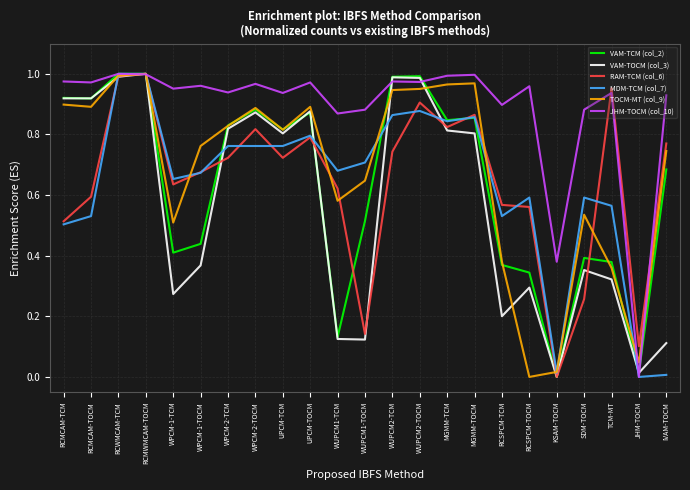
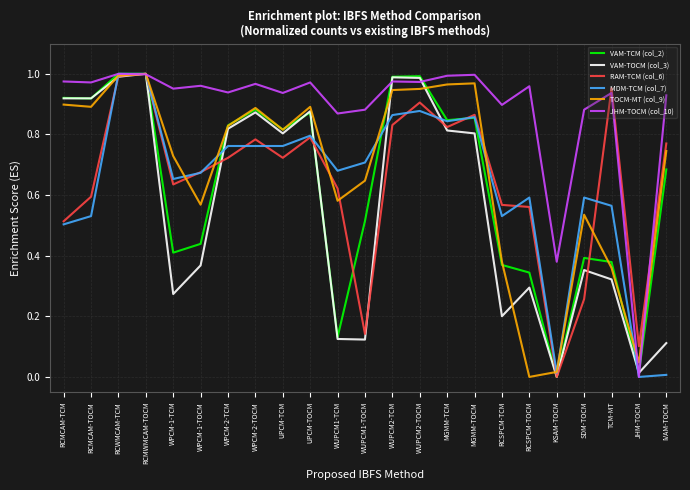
  {
    "VAM-TCM (col_2)": {
      "WPCM-1-TCM": 0.41,
      "WPCM-1-TOCM": 0.44,
      "WUPCM1-TOCM": 0.51,
      "RCSPCM-TCM": 0.37,
      "RCSPCM-TOCM": 0.34,
      "SDM-TOCM": 0.39,
      "TCM-MT": 0.38,
      "IVAM-TOCM": 0.68
    },
    "VAM-TOCM (col_3)": {
      "WPCM-1-TCM": 0.27,
      "WPCM-1-TOCM": 0.37,
      "WPCM-2-TCM": 0.82,
      "WPCM-2-TOCM": 0.87,
      "UPCM-TCM": 0.80,
      "WUPCM1-TOCM": 0.12,
      "MGMM-TCM": 0.81,
      "MGMM-TOCM": 0.80,
      "RCSPCM-TCM": 0.20,
      "RCSPCM-TOCM": 0.29,
      "SDM-TOCM": 0.35,
      "TCM-MT": 0.32,
      "IVAM-TOCM": 0.11
    },
    "RAM-TCM (col_6)": {
      "RCMCAM-TCM": 0.51,
      "RCMCAM-TOCM": 0.59,
      "WPCM-1-TCM": 0.64,
      "WPCM-2-TCM": 0.72,
-     "WPCM-2-TOCM": 0.82,
+     "WPCM-2-TOCM": 0.78,
      "UPCM-TCM": 0.72,
      "WUPCM1-TCM": 0.62,
      "WUPCM1-TOCM": 0.14,
-     "WUPCM2-TCM": 0.74,
+     "WUPCM2-TCM": 0.83,
      "WUPCM2-TOCM": 0.91,
      "MGMM-TCM": 0.82,
      "RCSPCM-TCM": 0.57,
      "RCSPCM-TOCM": 0.56,
      "SDM-TOCM": 0.26,
      "JHM-TOCM": 0.10,
      "IVAM-TOCM": 0.77
    },
    "MDM-TCM (col_7)": {
      "RCMCAM-TCM": 0.50,
      "RCMCAM-TOCM": 0.53,
      "WPCM-1-TCM": 0.65,
      "WPCM-2-TCM": 0.76,
      "WPCM-2-TOCM": 0.76,
      "UPCM-TCM": 0.76,
      "WUPCM1-TCM": 0.68,
      "WUPCM1-TOCM": 0.71,
      "WUPCM2-TCM": 0.86,
      "WUPCM2-TOCM": 0.88,
      "RCSPCM-TCM": 0.53,
      "RCSPCM-TOCM": 0.59,
      "SDM-TOCM": 0.59,
      "TCM-MT": 0.56,
      "IVAM-TOCM": 0.01
    },
    "TOCM-MT (col_9)": {
      "RCMCAM-TCM": 0.90,
      "RCMCAM-TOCM": 0.89,
-     "WPCM-1-TCM": 0.51,
-     "WPCM-1-TOCM": 0.76,
+     "WPCM-1-TCM": 0.73,
+     "WPCM-1-TOCM": 0.57,
      "UPCM-TOCM": 0.89,
      "WUPCM1-TCM": 0.58,
      "WUPCM1-TOCM": 0.65,
      "WUPCM2-TCM": 0.95,
      "WUPCM2-TOCM": 0.95,
      "MGMM-TCM": 0.96,
      "MGMM-TOCM": 0.97,
      "RCSPCM-TCM": 0.38,
      "RCSPCM-TOCM": 0.00,
      "SDM-TOCM": 0.54,
      "TCM-MT": 0.36,
      "JHM-TOCM": 0.05,
      "IVAM-TOCM": 0.75
    },
    "JHM-TOCM (col_10)": {
      "RCMCAM-TCM": 0.97,
      "RCMCAM-TOCM": 0.97,
      "WPCM-1-TCM": 0.95,
      "WPCM-1-TOCM": 0.96,
      "WPCM-2-TCM": 0.94,
      "WPCM-2-TOCM": 0.97,
      "UPCM-TCM": 0.94,
      "UPCM-TOCM": 0.97,
      "WUPCM1-TCM": 0.87,
      "WUPCM1-TOCM": 0.88,
      "WUPCM2-TCM": 0.97,
      "WUPCM2-TOCM": 0.97,
      "MGMM-TCM": 0.99,
      "MGMM-TOCM": 1.00,
      "RCSPCM-TCM": 0.90,
      "RCSPCM-TOCM": 0.96,
      "KSAM-TOCM": 0.38,
      "SDM-TOCM": 0.88
    }
  }
